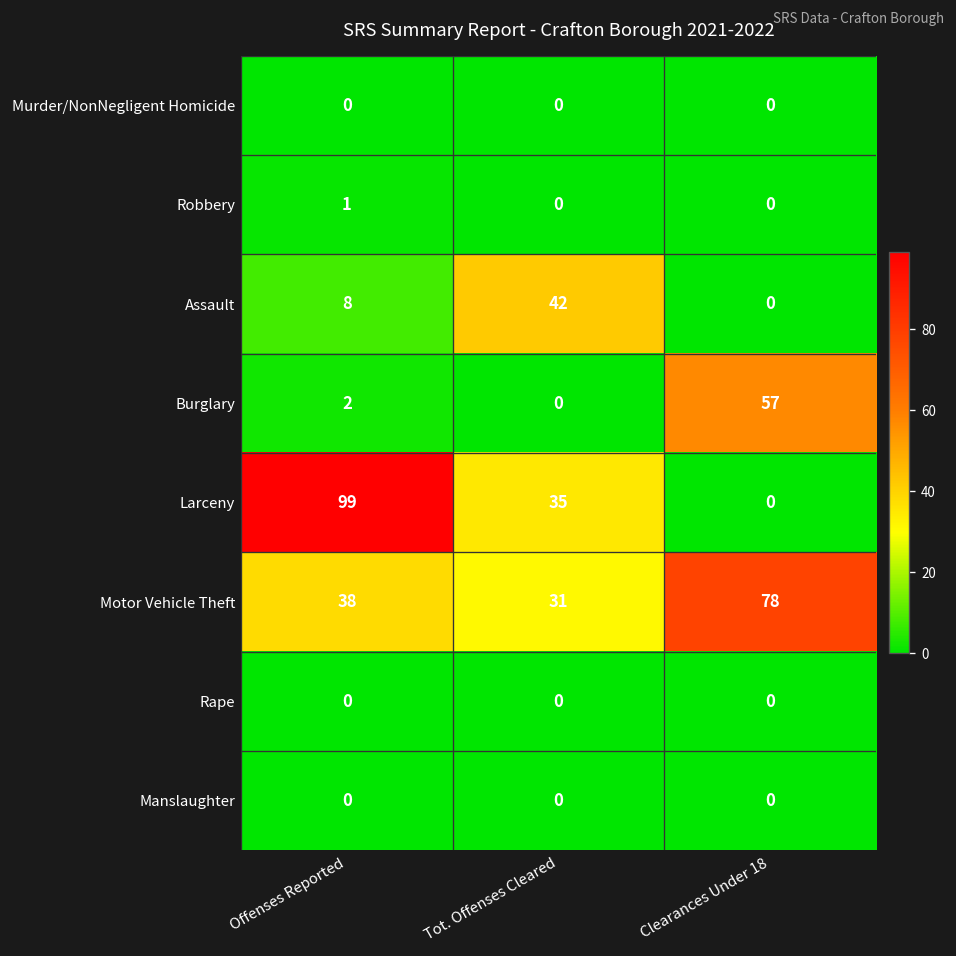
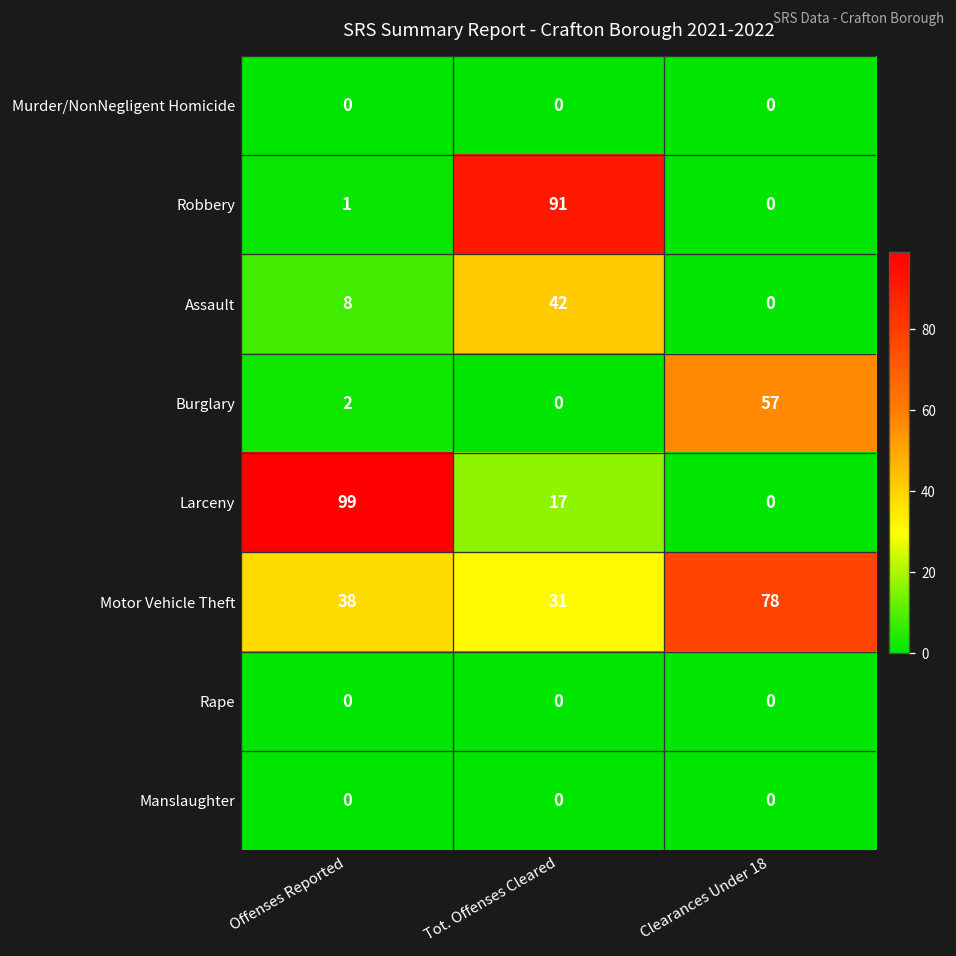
  {
    "Murder/NonNegligent Homicide": {
      "Offenses Reported": 0,
      "Tot. Offenses Cleared": 0,
      "Clearances Under 18": 0
    },
    "Robbery": {
      "Offenses Reported": 1,
-     "Tot. Offenses Cleared": 0,
+     "Tot. Offenses Cleared": 91,
      "Clearances Under 18": 0
    },
    "Assault": {
      "Offenses Reported": 8,
      "Tot. Offenses Cleared": 42,
      "Clearances Under 18": 0
    },
    "Burglary": {
      "Offenses Reported": 2,
      "Tot. Offenses Cleared": 0,
      "Clearances Under 18": 57
    },
    "Larceny": {
      "Offenses Reported": 99,
-     "Tot. Offenses Cleared": 35,
+     "Tot. Offenses Cleared": 17,
      "Clearances Under 18": 0
    },
    "Motor Vehicle Theft": {
      "Offenses Reported": 38,
      "Tot. Offenses Cleared": 31,
      "Clearances Under 18": 78
    },
    "Rape": {
      "Offenses Reported": 0,
      "Tot. Offenses Cleared": 0,
      "Clearances Under 18": 0
    },
    "Manslaughter": {
      "Offenses Reported": 0,
      "Tot. Offenses Cleared": 0,
      "Clearances Under 18": 0
    }
  }
